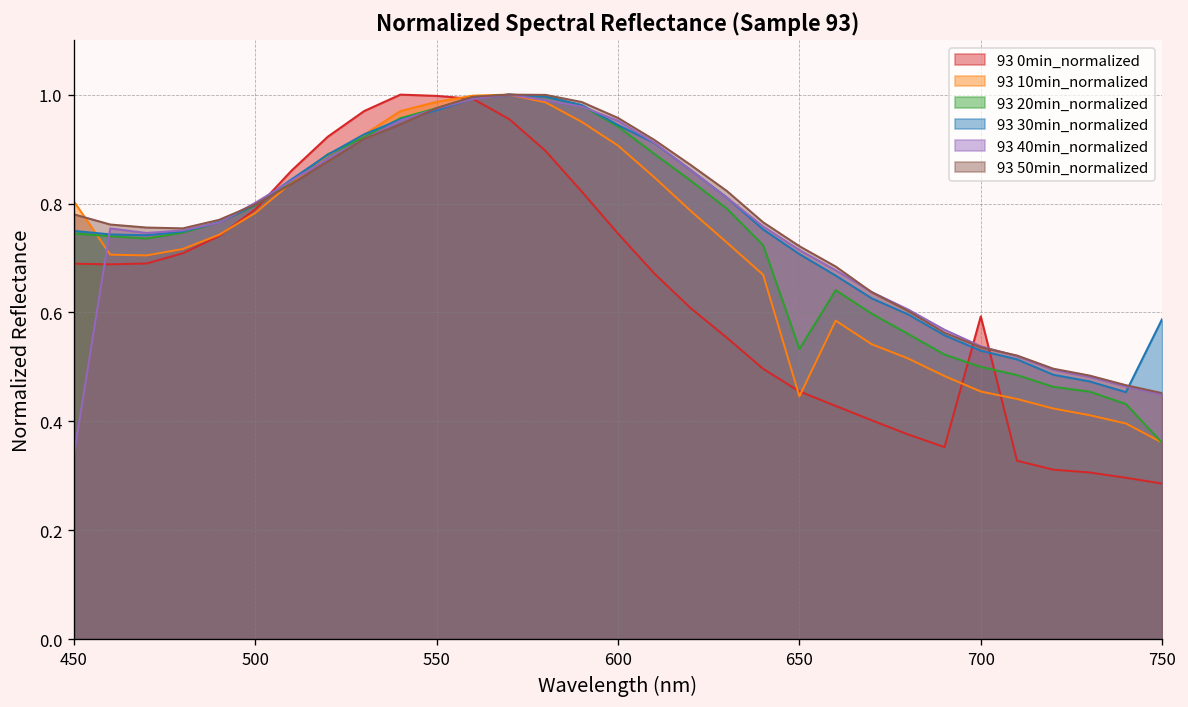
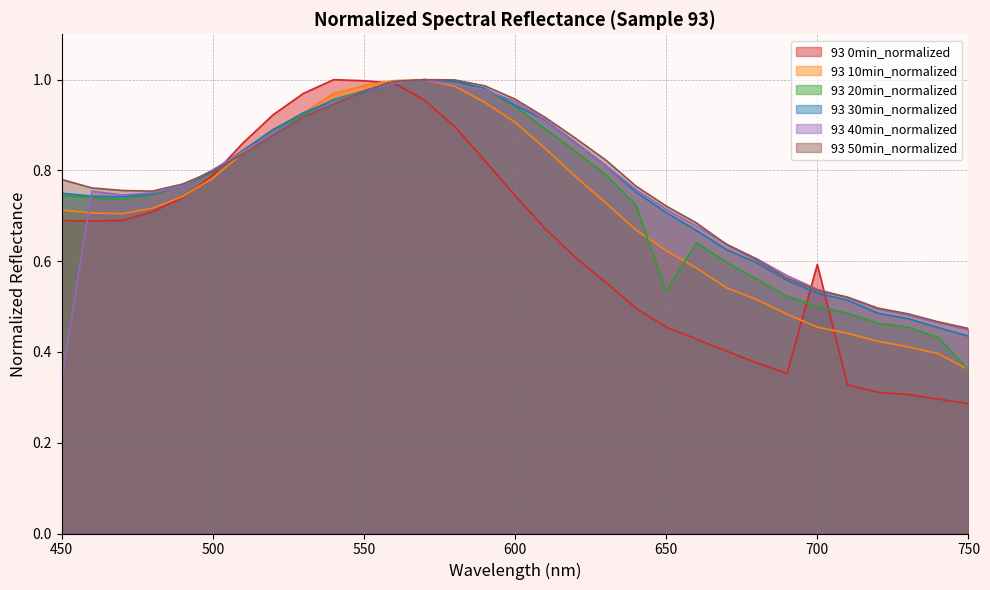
  {
    "93 0min_normalized": {
      "450": 0.69,
      "500": 0.79,
      "550": 1.00,
      "600": 0.74,
      "650": 0.45,
      "700": 0.59,
      "750": 0.29
    },
    "93 10min_normalized": {
-     "450": 0.80,
+     "450": 0.71,
      "500": 0.78,
      "550": 0.99,
      "600": 0.91,
-     "650": 0.45,
+     "650": 0.62,
      "700": 0.45
    },
    "93 20min_normalized": {
      "650": 0.53,
      "700": 0.50
    },
    "93 30min_normalized": {
      "650": 0.71,
      "700": 0.53,
-     "750": 0.59
+     "750": 0.44
    },
    "93 40min_normalized": {
      "450": 0.34,
      "650": 0.71
    },
    "93 50min_normalized": {
      "450": 0.78,
      "650": 0.72
    }
  }
